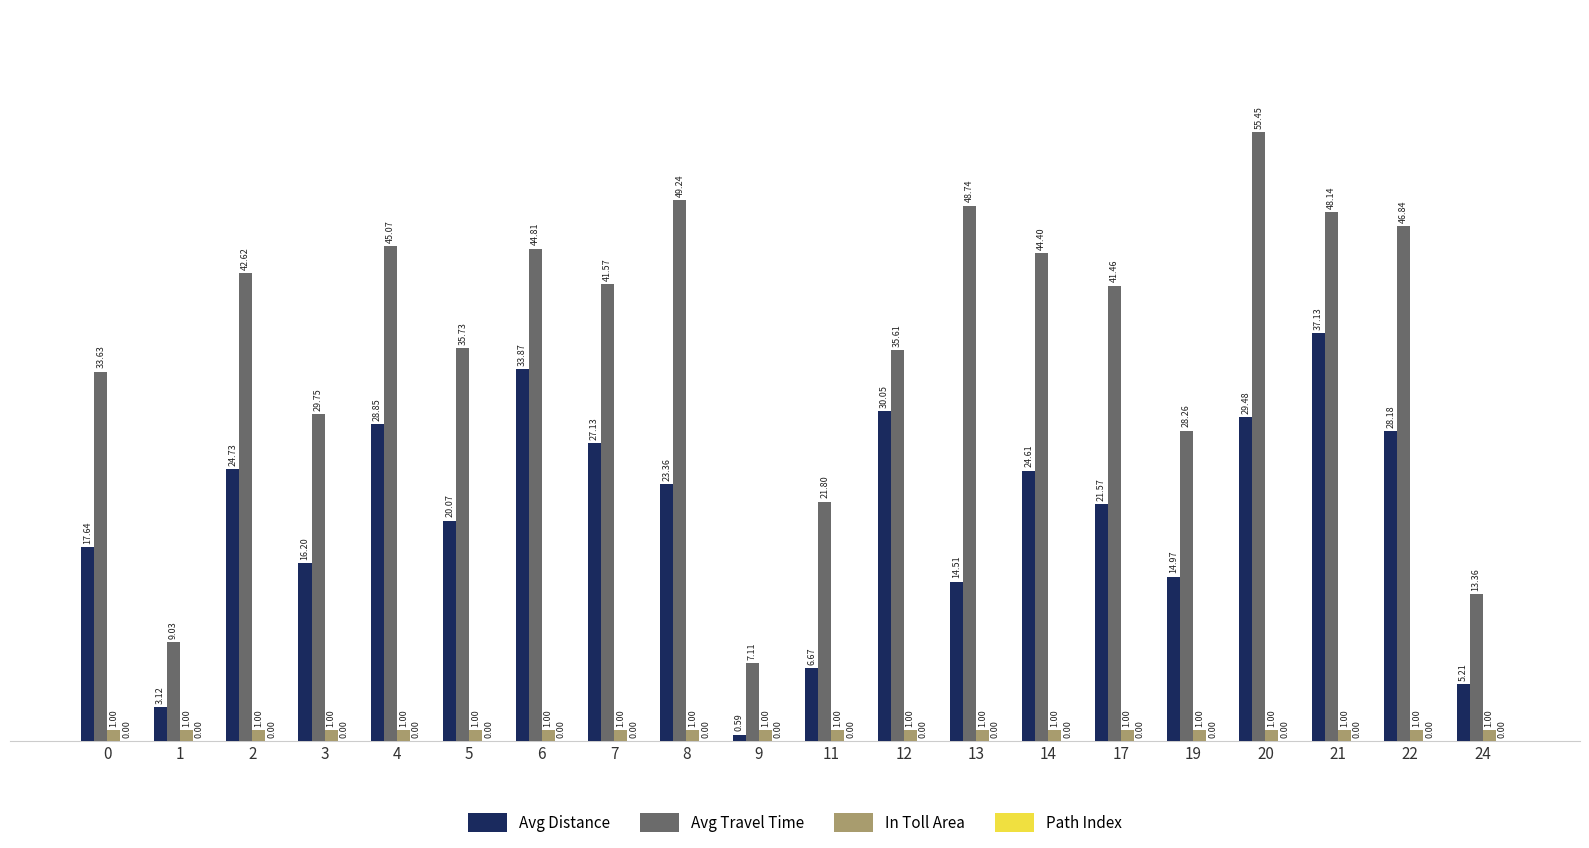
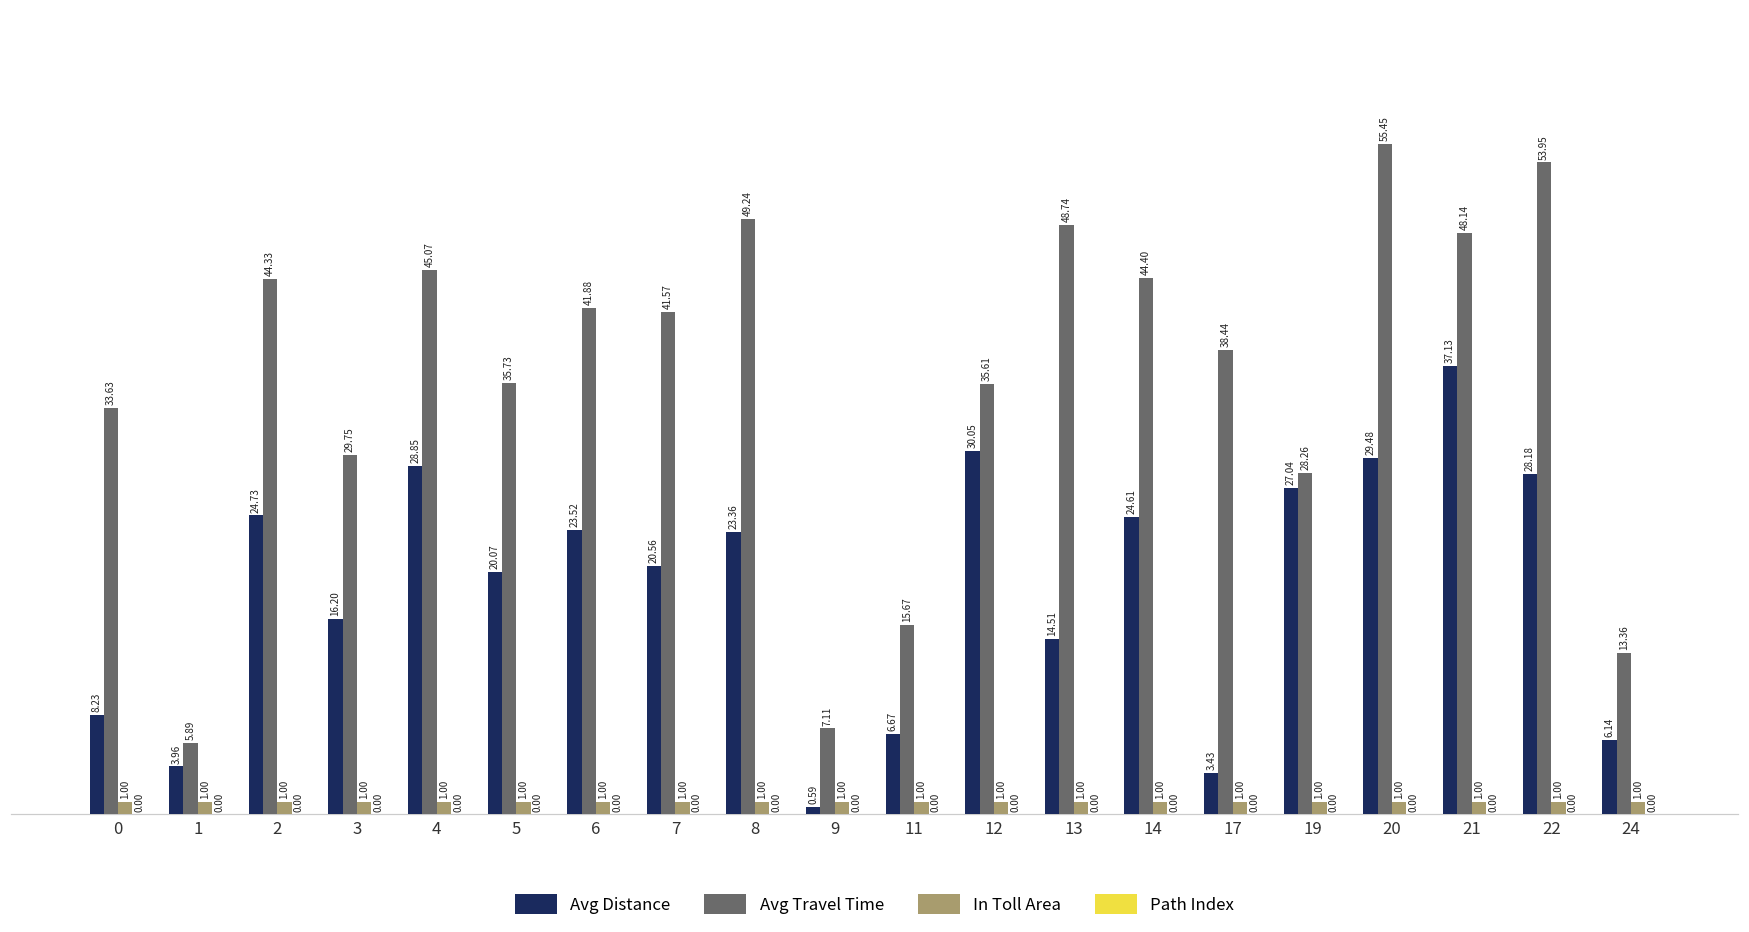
  {
    "Avg Distance": {
-     "0": 17.64,
-     "1": 3.12,
+     "0": 8.23,
+     "1": 3.96,
      "2": 24.73,
      "3": 16.20,
      "4": 28.85,
      "5": 20.07,
-     "6": 33.87,
-     "7": 27.13,
+     "6": 23.52,
+     "7": 20.56,
      "8": 23.36,
      "9": 0.59,
      "11": 6.67,
      "12": 30.05,
      "13": 14.51,
      "14": 24.61,
-     "17": 21.57,
-     "19": 14.97,
+     "17": 3.43,
+     "19": 27.04,
      "20": 29.48,
      "21": 37.13,
      "22": 28.18,
-     "24": 5.21
+     "24": 6.14
    },
    "Avg Travel Time": {
      "0": 33.63,
-     "1": 9.03,
-     "2": 42.62,
+     "1": 5.89,
+     "2": 44.33,
      "3": 29.75,
      "4": 45.07,
      "5": 35.73,
-     "6": 44.81,
+     "6": 41.88,
      "7": 41.57,
      "8": 49.24,
      "9": 7.11,
-     "11": 21.80,
+     "11": 15.67,
      "12": 35.61,
      "13": 48.74,
      "14": 44.40,
-     "17": 41.46,
+     "17": 38.44,
      "19": 28.26,
      "20": 55.45,
      "21": 48.14,
-     "22": 46.84,
+     "22": 53.95,
      "24": 13.36
    },
    "In Toll Area": {
      "0": 1.00,
      "1": 1.00,
      "2": 1.00,
      "3": 1.00,
      "4": 1.00,
      "5": 1.00,
      "6": 1.00,
      "7": 1.00,
      "8": 1.00,
      "9": 1.00,
      "11": 1.00,
      "12": 1.00,
      "13": 1.00,
      "14": 1.00,
      "17": 1.00,
      "19": 1.00,
      "20": 1.00,
      "21": 1.00,
      "22": 1.00,
      "24": 1.00
    },
    "Path Index": {
      "0": 0.00,
      "1": 0.00,
      "2": 0.00,
      "3": 0.00,
      "4": 0.00,
      "5": 0.00,
      "6": 0.00,
      "7": 0.00,
      "8": 0.00,
      "9": 0.00,
      "11": 0.00,
      "12": 0.00,
      "13": 0.00,
      "14": 0.00,
      "17": 0.00,
      "19": 0.00,
      "20": 0.00,
      "21": 0.00,
      "22": 0.00,
      "24": 0.00
    }
  }
